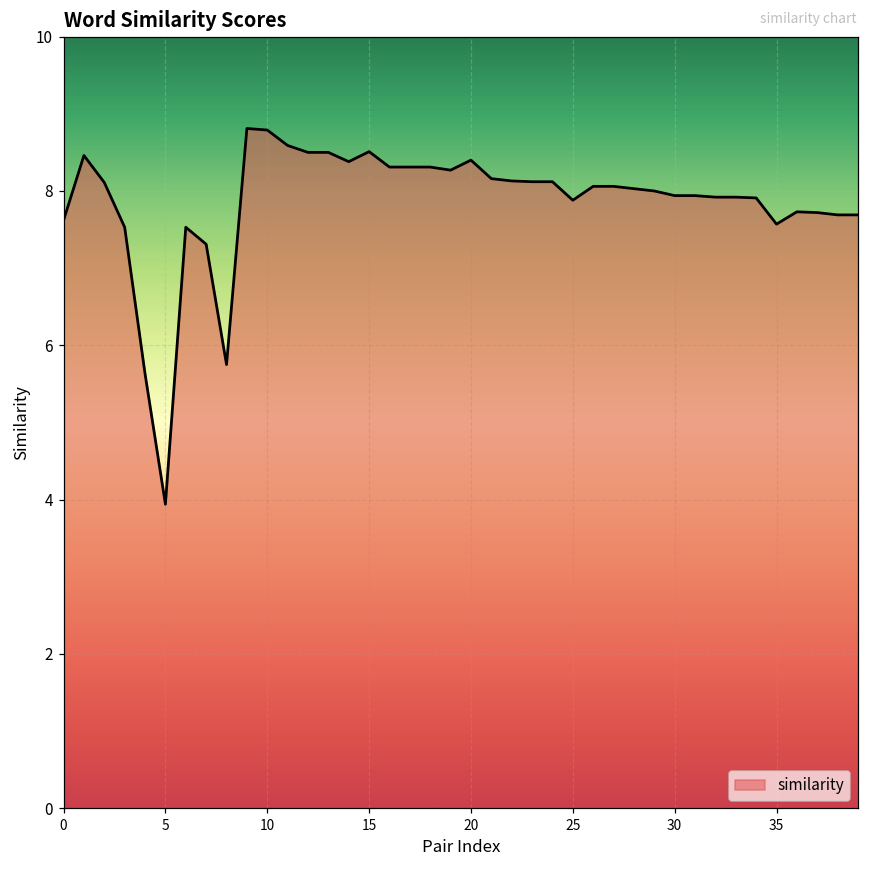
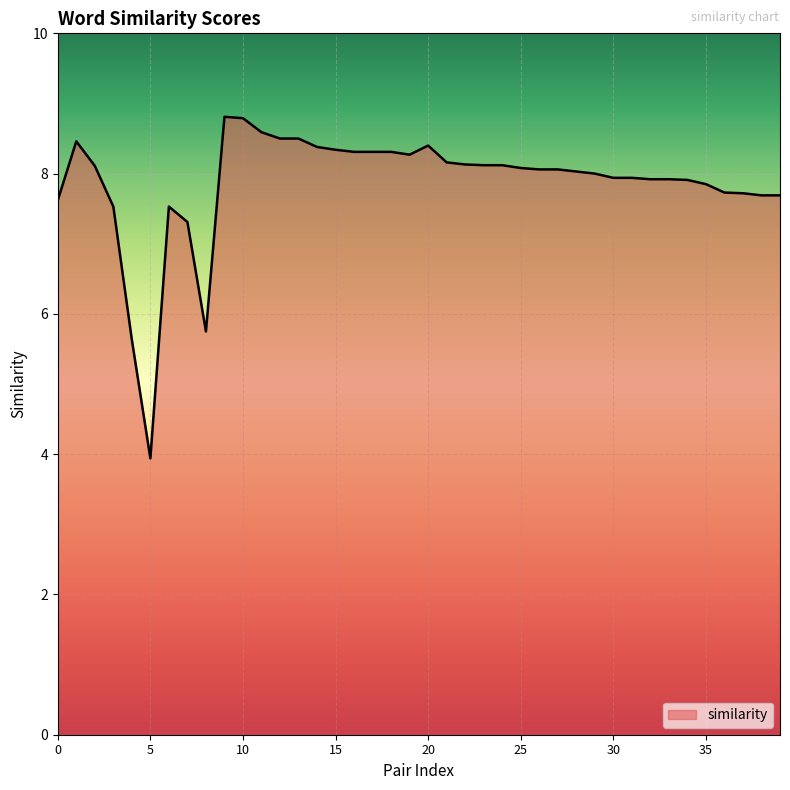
  {
    "0": 7.6,
    "5": 3.9,
    "10": 8.8,
-   "15": 8.5,
+   "15": 8.3,
    "20": 8.4,
-   "25": 7.9,
+   "25": 8.1,
    "30": 7.9,
-   "35": 7.6
+   "35": 7.9
  }
